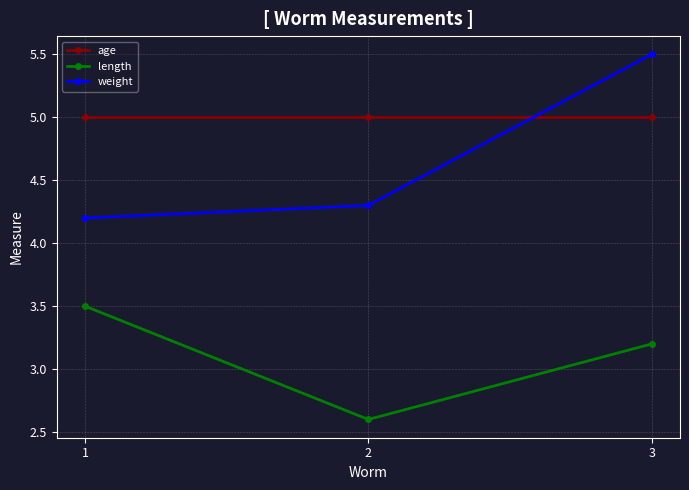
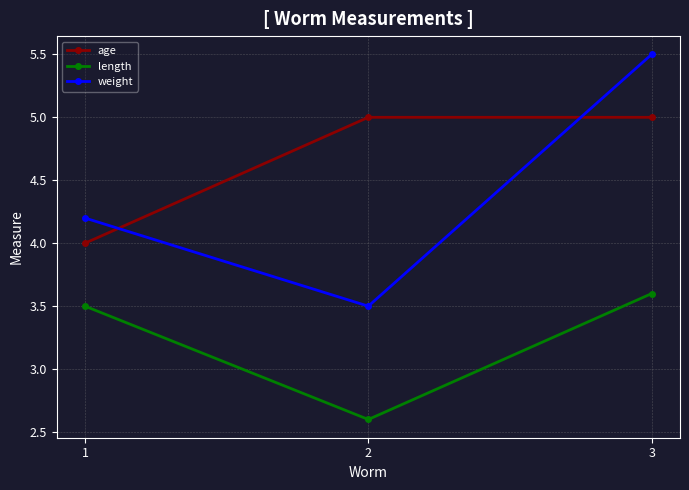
  {
    "age": {
-     "1": 5,
+     "1": 4,
      "2": 5,
      "3": 5
    },
    "length": {
      "1": 3.5,
      "2": 2.6,
-     "3": 3.2
+     "3": 3.6
    },
    "weight": {
      "1": 4.2,
-     "2": 4.3,
+     "2": 3.5,
      "3": 5.5
    }
  }
